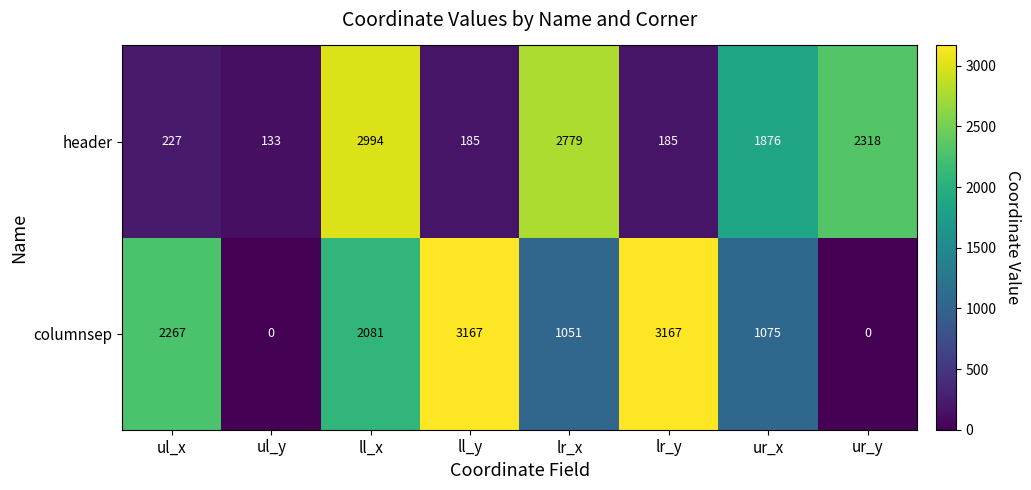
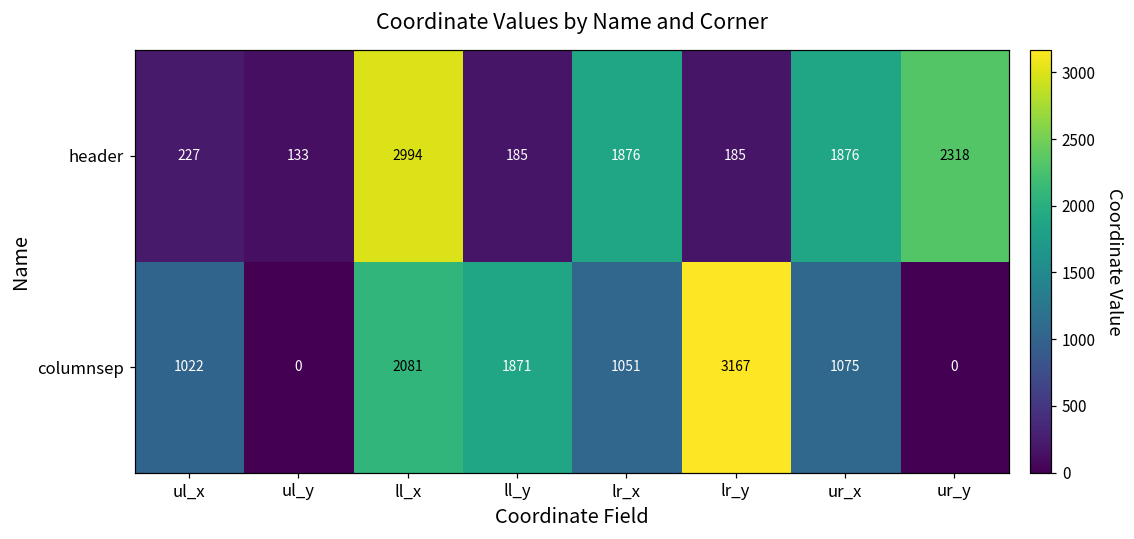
  {
    "header": {
      "ul_x": 227,
      "ul_y": 133,
      "ll_x": 2994,
      "ll_y": 185,
-     "lr_x": 2779,
+     "lr_x": 1876,
      "lr_y": 185,
      "ur_x": 1876,
      "ur_y": 2318
    },
    "columnsep": {
-     "ul_x": 2267,
+     "ul_x": 1022,
      "ul_y": 0,
      "ll_x": 2081,
-     "ll_y": 3167,
+     "ll_y": 1871,
      "lr_x": 1051,
      "lr_y": 3167,
      "ur_x": 1075,
      "ur_y": 0
    }
  }
